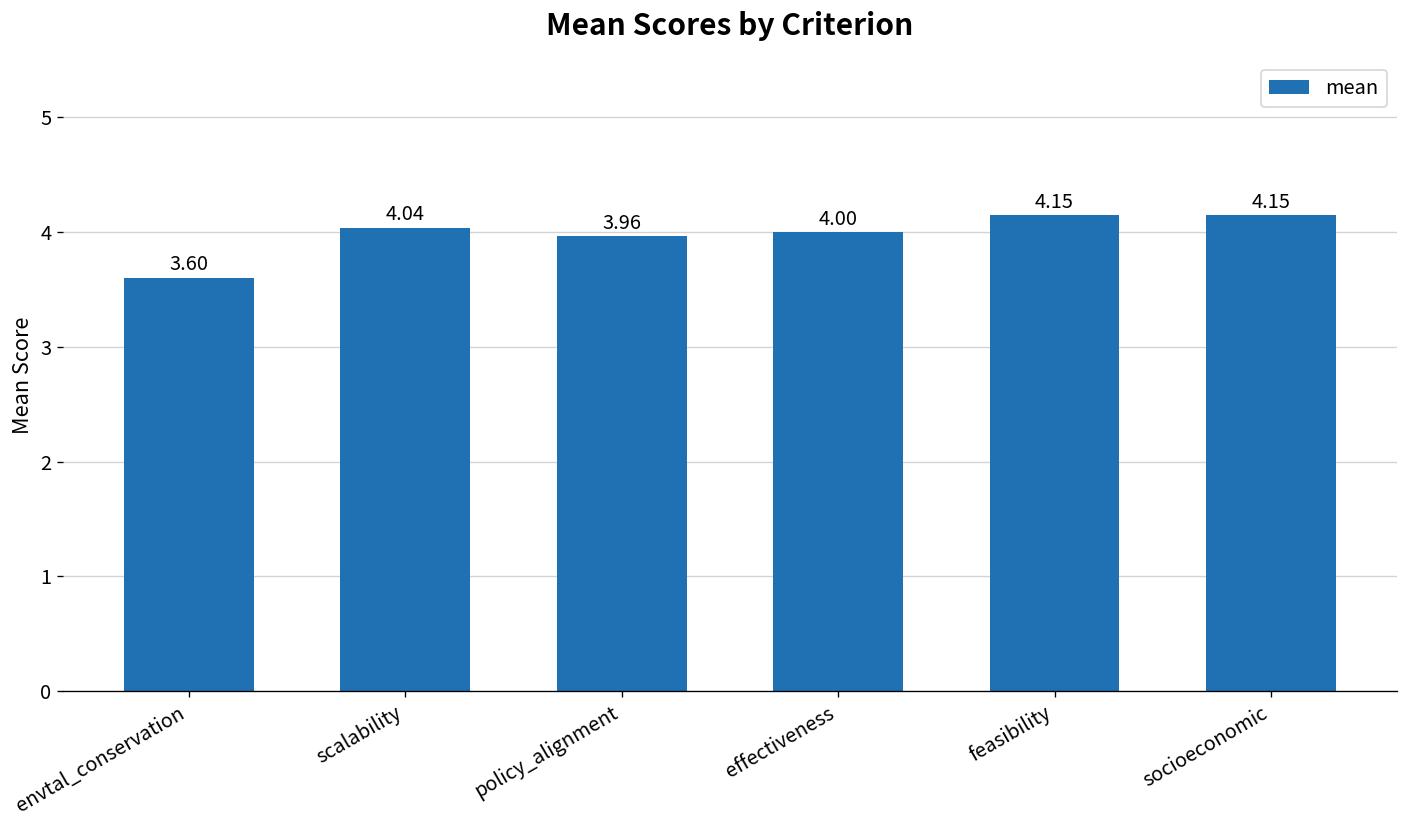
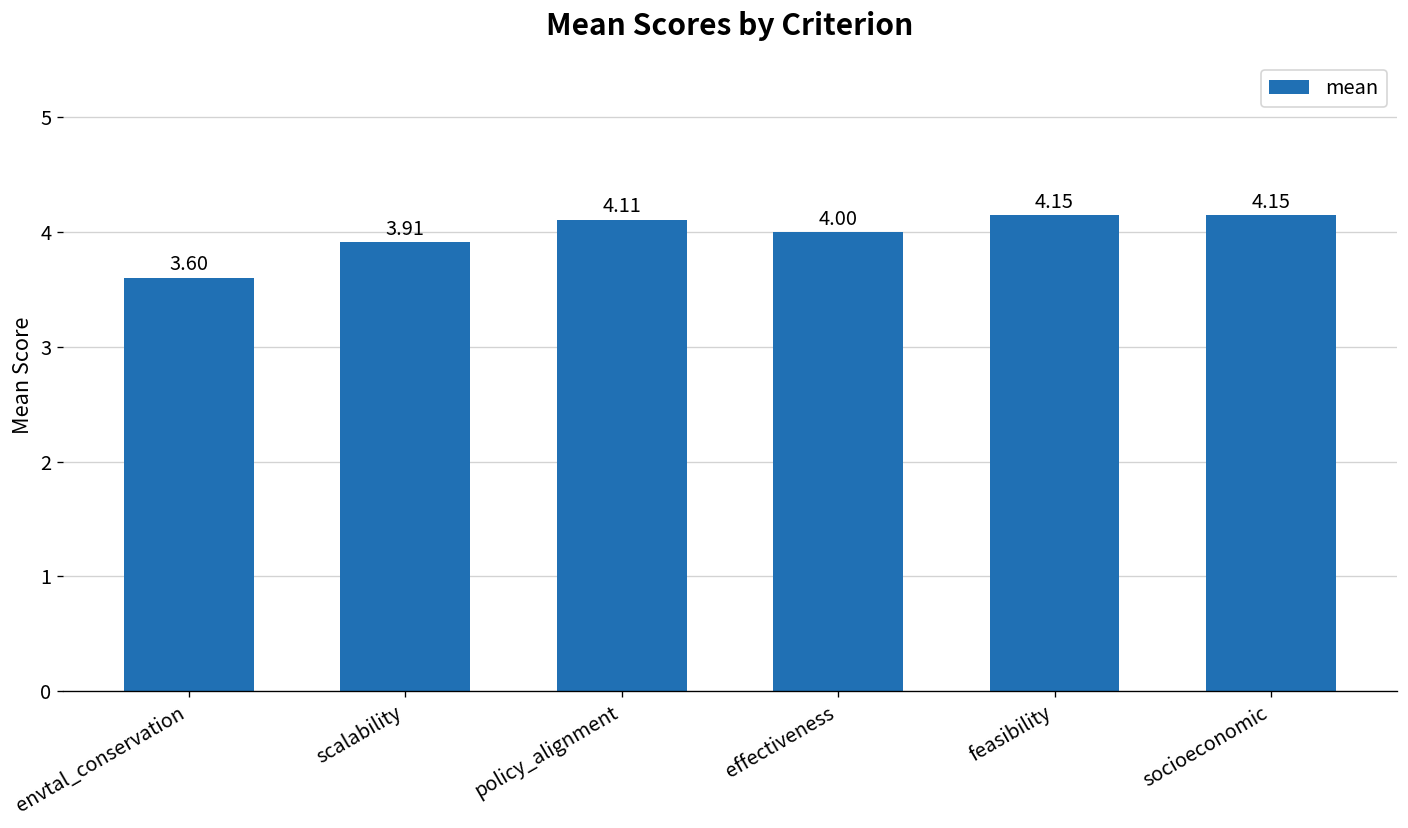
  {
    "envtal_conservation": 3.60,
-   "scalability": 4.04,
-   "policy_alignment": 3.96,
+   "scalability": 3.91,
+   "policy_alignment": 4.11,
    "effectiveness": 4.00,
    "feasibility": 4.15,
    "socioeconomic": 4.15
  }
